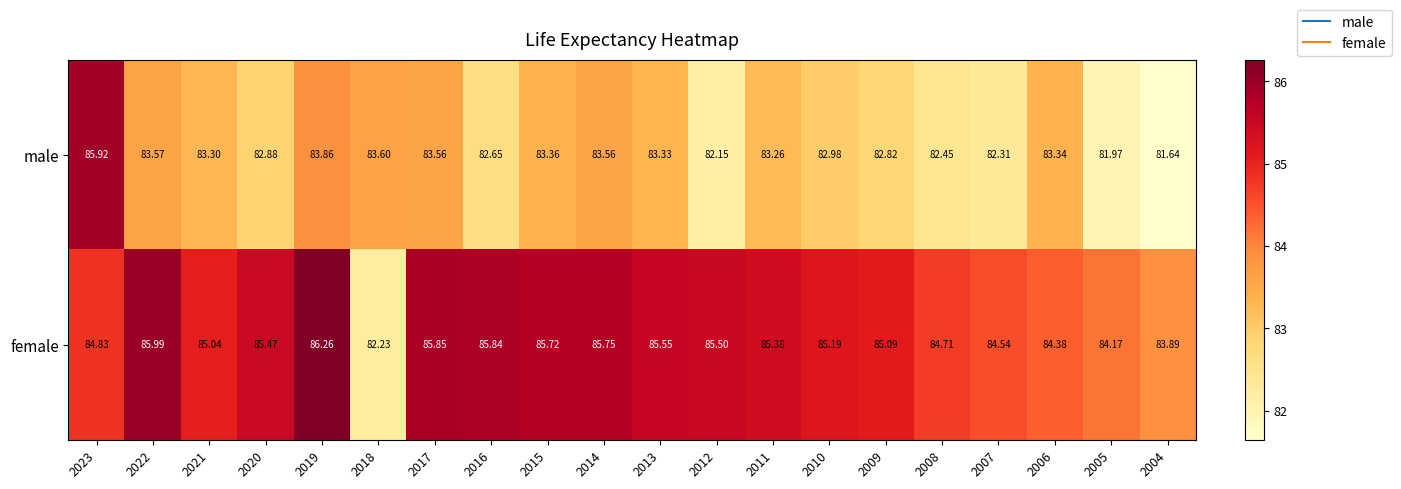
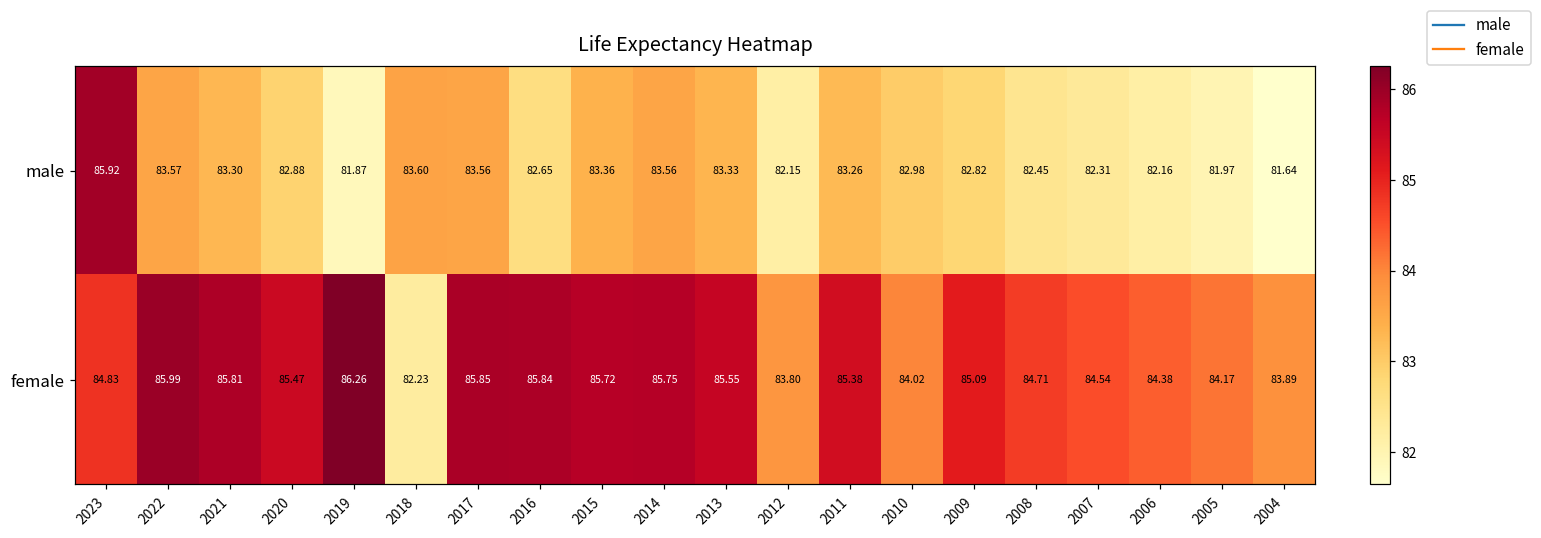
  {
    "male": {
      "2023": 85.92,
      "2022": 83.57,
      "2021": 83.30,
      "2020": 82.88,
-     "2019": 83.86,
+     "2019": 81.87,
      "2018": 83.60,
      "2017": 83.56,
      "2016": 82.65,
      "2015": 83.36,
      "2014": 83.56,
      "2013": 83.33,
      "2012": 82.15,
      "2011": 83.26,
      "2010": 82.98,
      "2009": 82.82,
      "2008": 82.45,
      "2007": 82.31,
-     "2006": 83.34,
+     "2006": 82.16,
      "2005": 81.97,
      "2004": 81.64
    },
    "female": {
      "2023": 84.83,
      "2022": 85.99,
-     "2021": 85.04,
+     "2021": 85.81,
      "2020": 85.47,
      "2019": 86.26,
      "2018": 82.23,
      "2017": 85.85,
      "2016": 85.84,
      "2015": 85.72,
      "2014": 85.75,
      "2013": 85.55,
-     "2012": 85.50,
+     "2012": 83.80,
      "2011": 85.38,
-     "2010": 85.19,
+     "2010": 84.02,
      "2009": 85.09,
      "2008": 84.71,
      "2007": 84.54,
      "2006": 84.38,
      "2005": 84.17,
      "2004": 83.89
    }
  }
